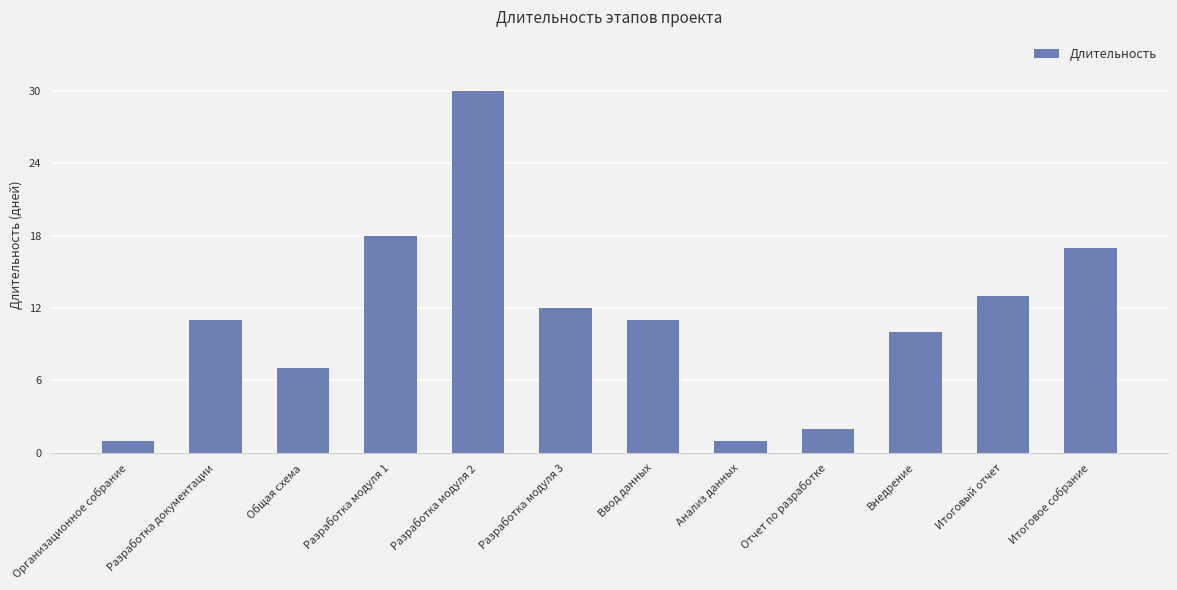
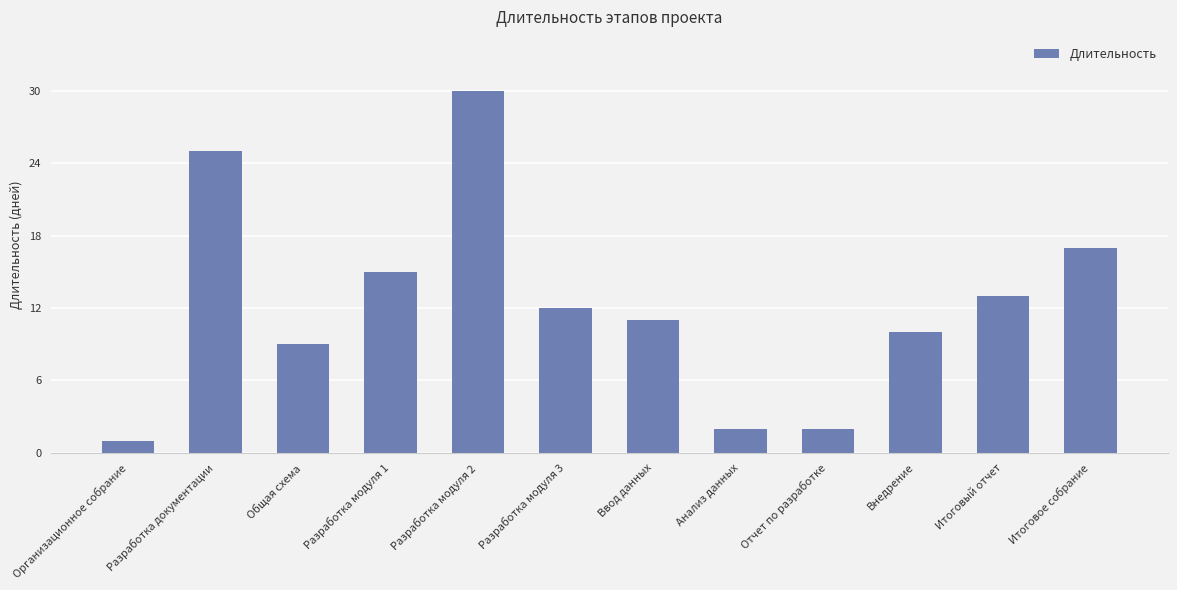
  {
    "Организационное собрание": 1,
-   "Разработка документации": 11,
-   "Общая схема": 7,
-   "Разработка модуля 1": 18,
+   "Разработка документации": 25,
+   "Общая схема": 9,
+   "Разработка модуля 1": 15,
    "Разработка модуля 2": 30,
    "Разработка модуля 3": 12,
    "Ввод данных": 11,
-   "Анализ данных": 1,
+   "Анализ данных": 2,
    "Отчет по разработке": 2,
    "Внедрение": 10,
    "Итоговый отчет": 13,
    "Итоговое собрание": 17
  }
